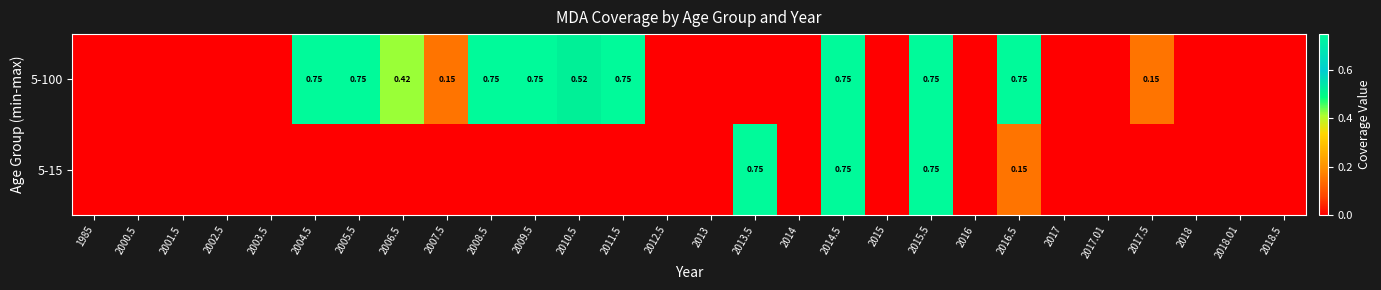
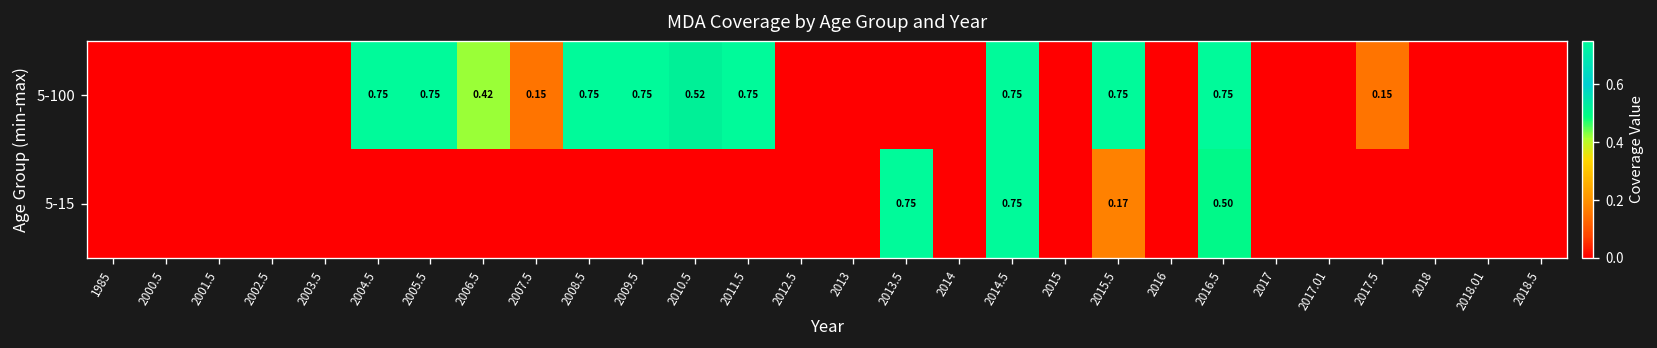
  {
    "5-100": {
      "2004.5": 0.75,
      "2005.5": 0.75,
      "2006.5": 0.42,
      "2007.5": 0.15,
      "2008.5": 0.75,
      "2009.5": 0.75,
      "2010.5": 0.52,
      "2011.5": 0.75,
      "2014.5": 0.75,
      "2015.5": 0.75,
      "2016.5": 0.75,
      "2017.5": 0.15
    },
    "5-15": {
      "2013.5": 0.75,
      "2014.5": 0.75,
-     "2015.5": 0.75,
-     "2016.5": 0.15
+     "2015.5": 0.17,
+     "2016.5": 0.50
    }
  }
